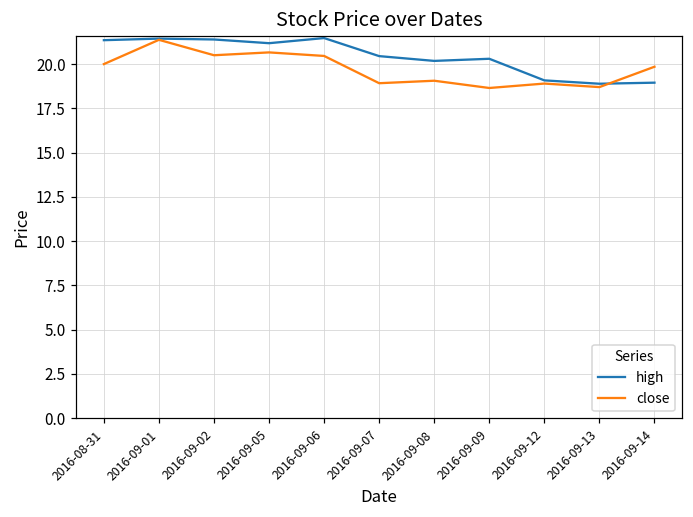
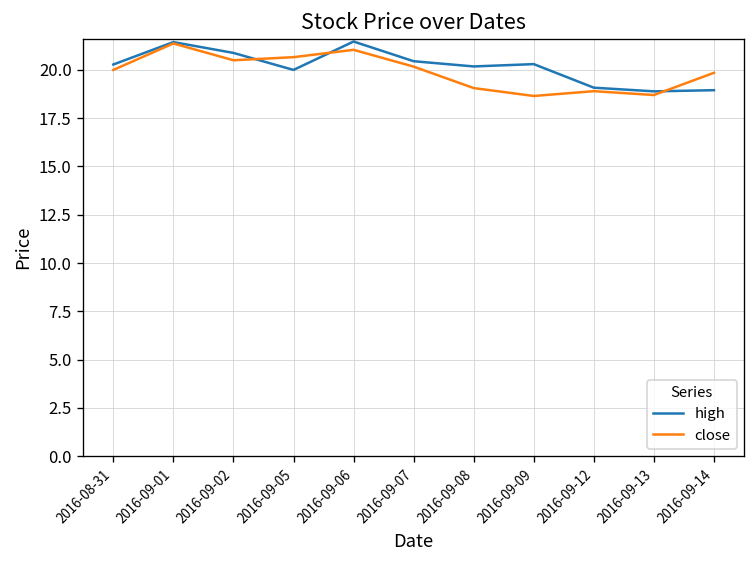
  {
    "high": {
-     "2016-08-31": 21.4,
-     "2016-09-02": 21.4,
-     "2016-09-05": 21.2,
+     "2016-08-31": 20.3,
+     "2016-09-02": 20.9,
+     "2016-09-05": 20.0,
      "2016-09-06": 21.5,
      "2016-09-07": 20.5,
      "2016-09-08": 20.2,
      "2016-09-09": 20.3,
      "2016-09-12": 19.1,
      "2016-09-13": 18.9,
      "2016-09-14": 19.0
    },
    "close": {
      "2016-08-31": 20.0,
      "2016-09-02": 20.5,
      "2016-09-05": 20.7,
-     "2016-09-06": 20.5,
-     "2016-09-07": 18.9,
+     "2016-09-06": 21.0,
+     "2016-09-07": 20.2,
      "2016-09-08": 19.1,
      "2016-09-09": 18.7,
      "2016-09-12": 18.9,
      "2016-09-13": 18.7,
      "2016-09-14": 19.9
    }
  }
